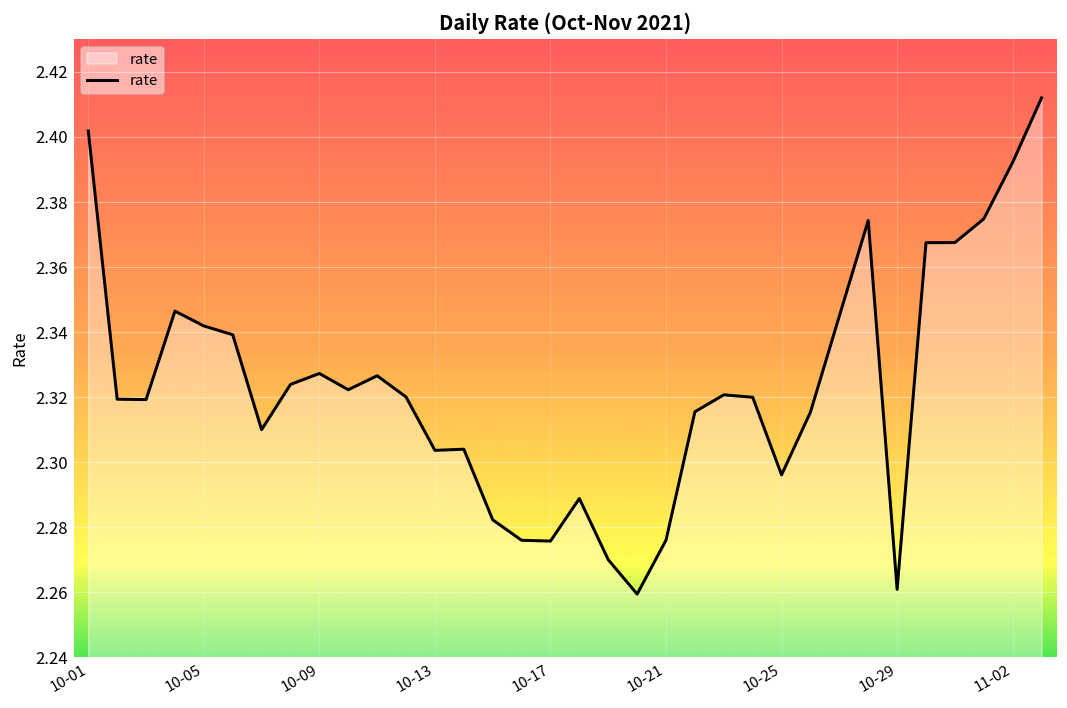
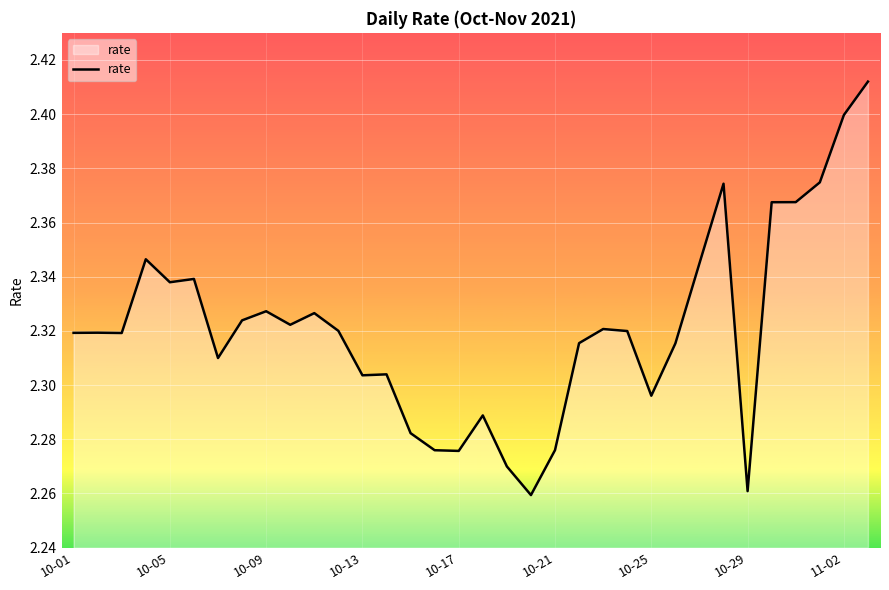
  {
-   "10-01": 2.402,
-   "10-05": 2.342,
+   "10-01": 2.319,
+   "10-05": 2.338,
    "10-09": 2.327,
    "10-13": 2.304,
    "10-17": 2.276,
    "10-21": 2.276,
    "10-25": 2.296,
    "10-29": 2.261,
-   "11-02": 2.392
+   "11-02": 2.400
  }
